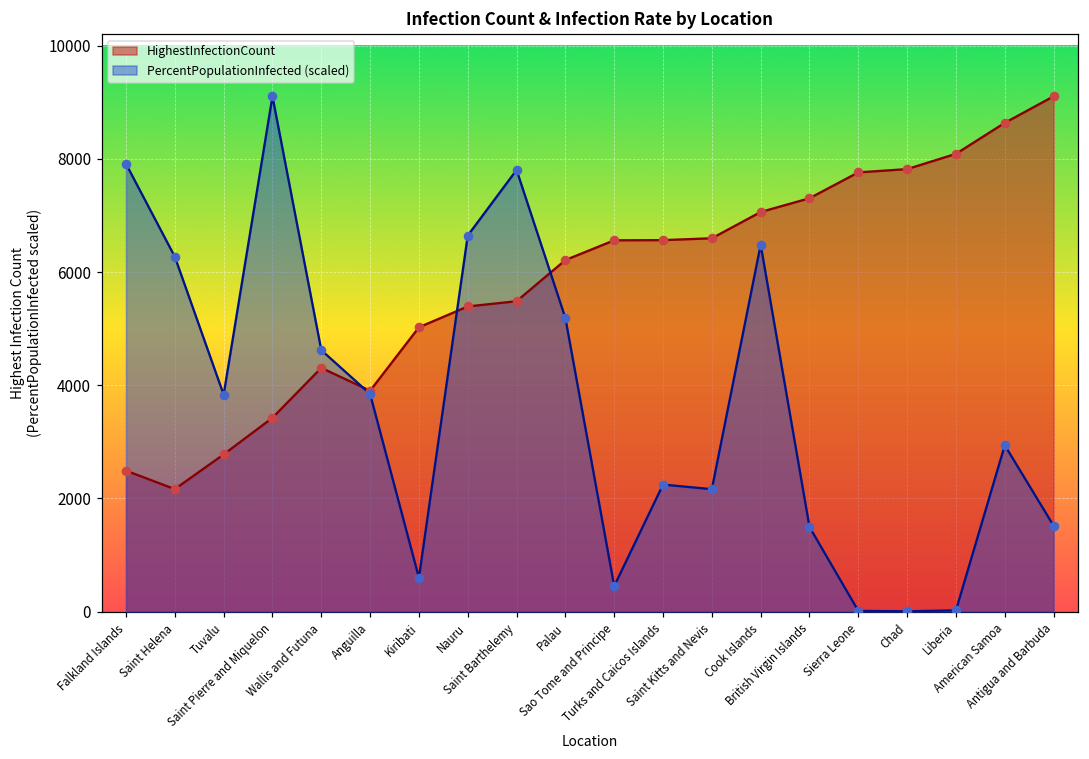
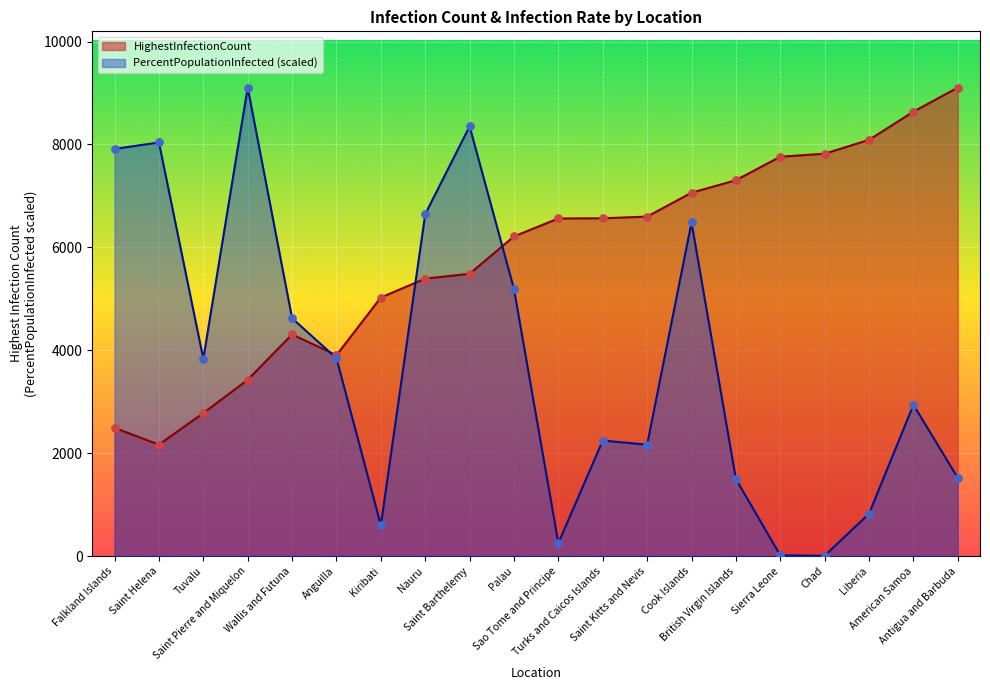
  {
    "HighestInfectionCount": {
      "Falkland Islands": 2500,
      "Saint Helena": 2200,
      "Tuvalu": 2800,
      "Saint Pierre and Miquelon": 3400,
      "Wallis and Futuna": 4300,
      "Anguilla": 3900,
      "Kiribati": 5000,
      "Nauru": 5400,
      "Saint Barthelemy": 5500,
      "Palau": 6200,
      "Sao Tome and Principe": 6600,
      "Turks and Caicos Islands": 6600,
      "Saint Kitts and Nevis": 6600,
      "Cook Islands": 7100,
      "British Virgin Islands": 7300,
      "Sierra Leone": 7800,
      "Chad": 7800,
      "Liberia": 8100,
      "American Samoa": 8600,
      "Antigua and Barbuda": 9100
    },
    "PercentPopulationInfected (scaled)": {
      "Falkland Islands": 7900,
-     "Saint Helena": 6300,
+     "Saint Helena": 8000,
      "Tuvalu": 3800,
      "Saint Pierre and Miquelon": 9100,
      "Wallis and Futuna": 4600,
      "Anguilla": 3800,
      "Kiribati": 600,
      "Nauru": 6600,
-     "Saint Barthelemy": 7800,
+     "Saint Barthelemy": 8400,
      "Palau": 5200,
-     "Sao Tome and Principe": 500,
+     "Sao Tome and Principe": 300,
      "Turks and Caicos Islands": 2200,
      "Saint Kitts and Nevis": 2200,
      "Cook Islands": 6500,
      "British Virgin Islands": 1500,
      "Sierra Leone": 0,
      "Chad": 0,
-     "Liberia": 0,
+     "Liberia": 800,
      "American Samoa": 2900,
      "Antigua and Barbuda": 1500
    }
  }
